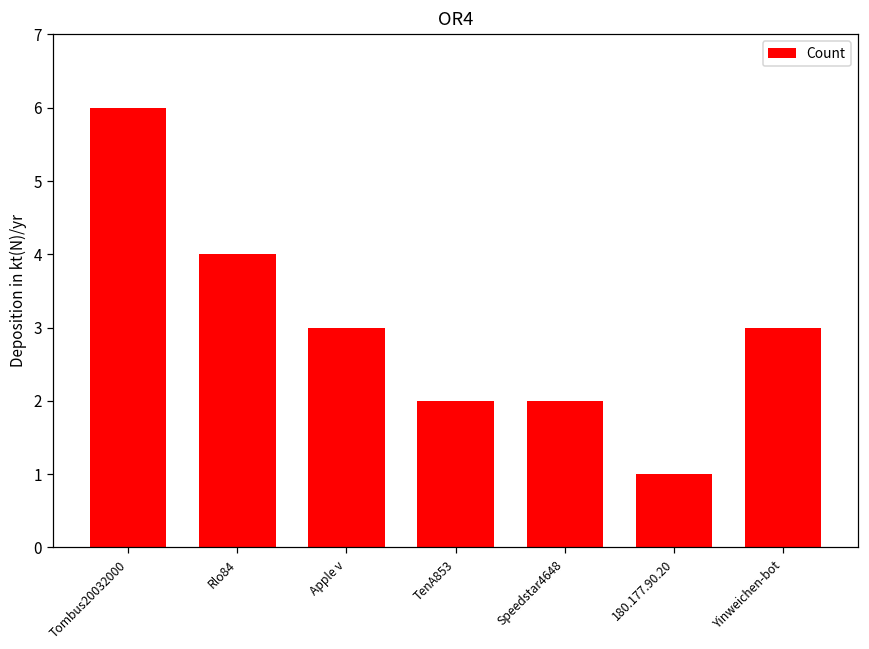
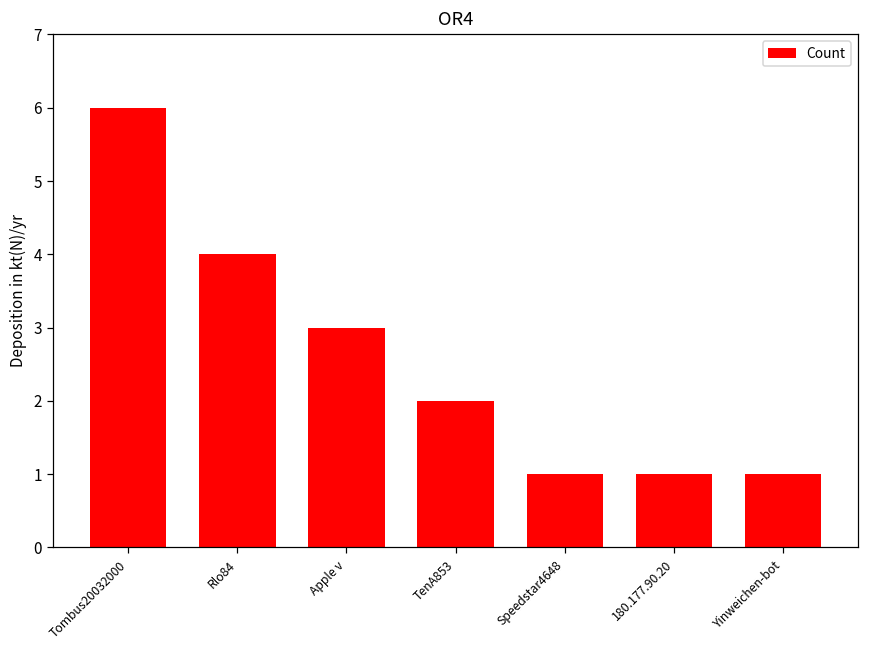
  {
    "Tombus20032000": 6,
    "Rlo84": 4,
    "Apple v": 3,
    "TenA853": 2,
-   "Speedstar4648": 2,
+   "Speedstar4648": 1,
    "180.177.90.20": 1,
-   "Yinweichen-bot": 3
+   "Yinweichen-bot": 1
  }
